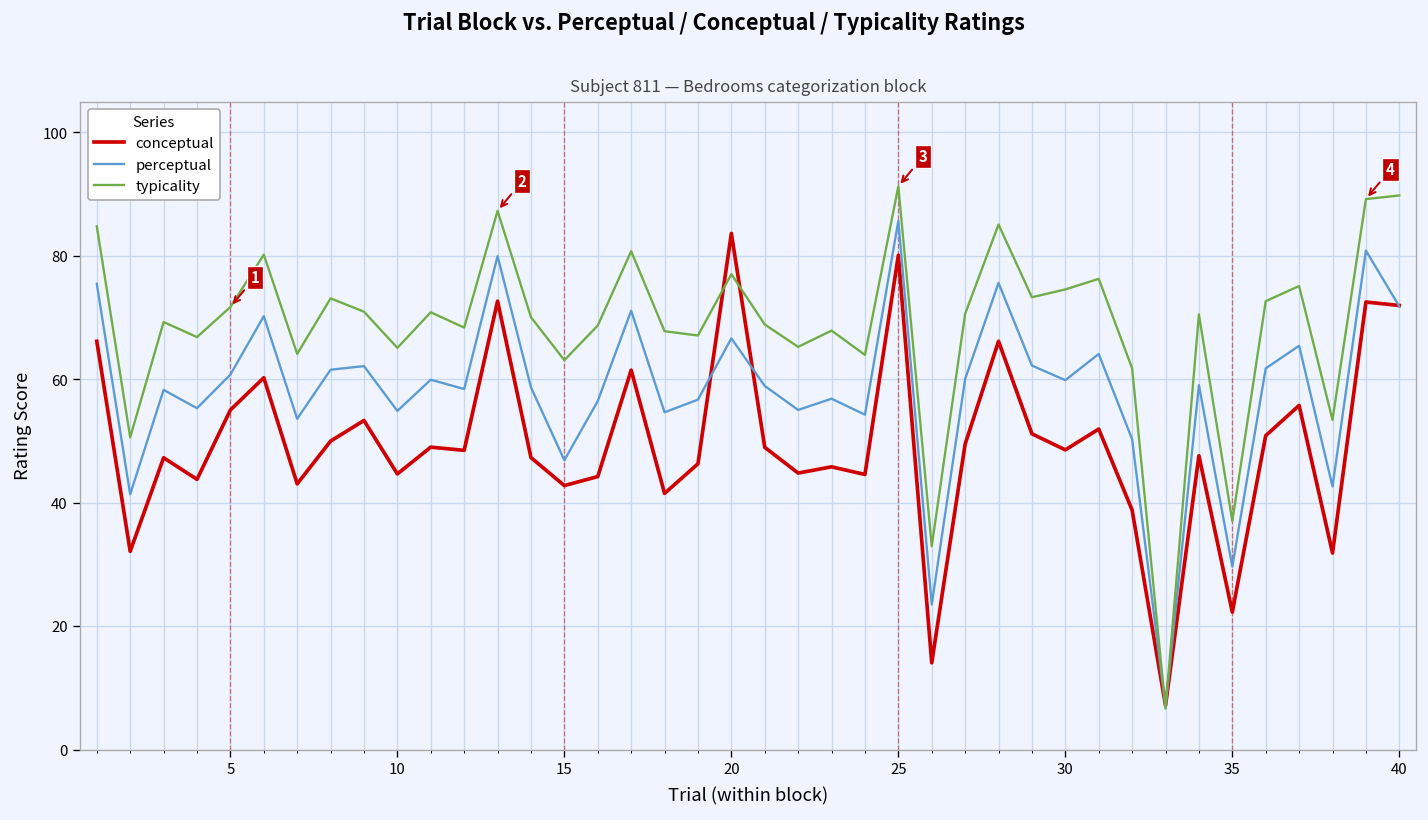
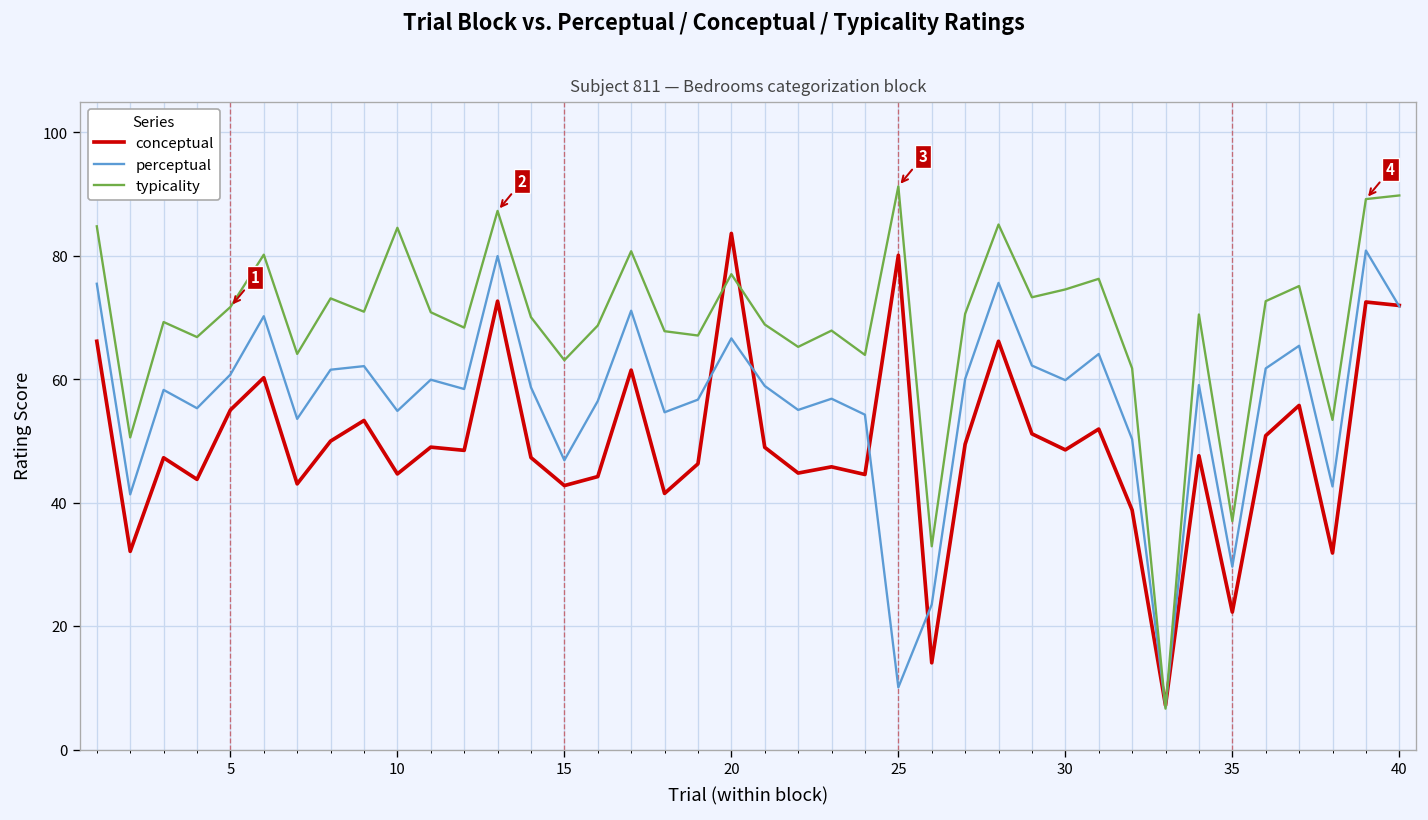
  {
    "conceptual": {
      "5": 55,
      "10": 45,
      "15": 43,
      "20": 84,
      "25": 80,
      "30": 49,
      "35": 22
    },
    "perceptual": {
      "5": 61,
      "10": 55,
      "15": 47,
      "20": 67,
-     "25": 86,
+     "25": 10,
      "30": 60,
      "35": 30
    },
    "typicality": {
      "5": 72,
-     "10": 65,
+     "10": 85,
      "15": 63,
      "20": 77,
      "25": 91,
      "30": 75,
      "35": 37,
      "40": 90
    }
  }
